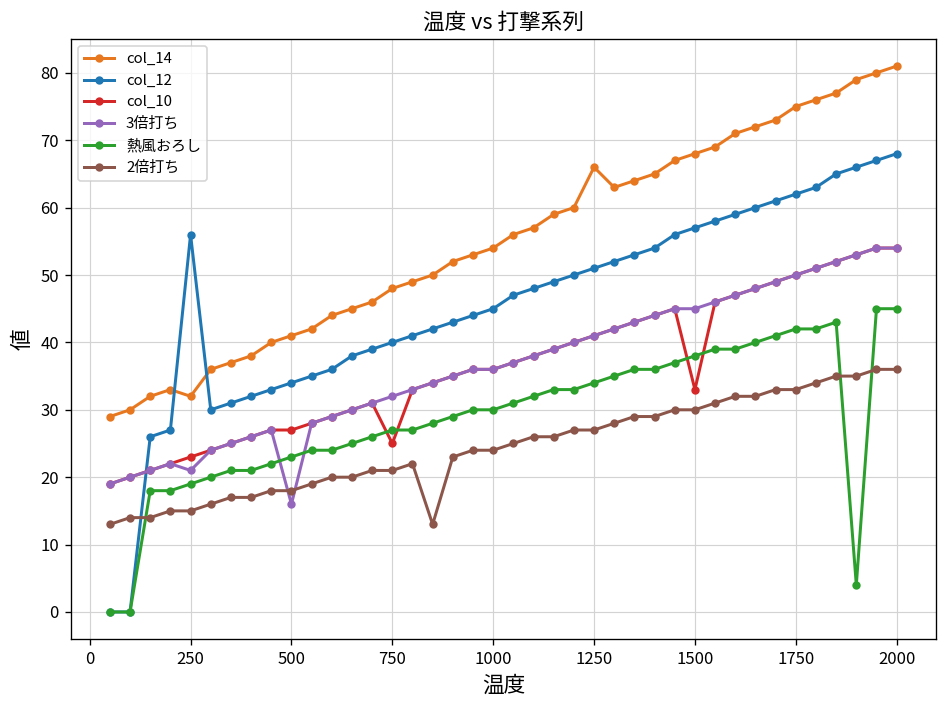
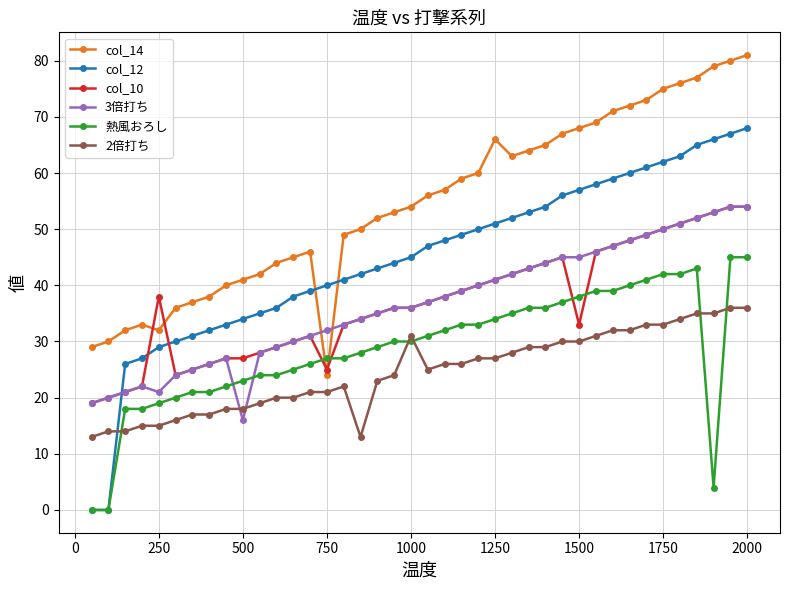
  {
    "col_14": {
      "250": 32,
      "500": 41,
-     "750": 48,
+     "750": 24,
      "1000": 54,
      "1250": 66,
      "1500": 68,
      "1750": 75,
      "2000": 81
    },
    "col_12": {
-     "250": 56,
+     "250": 29,
      "500": 34,
      "750": 40,
      "1000": 45,
      "1250": 51,
      "1500": 57,
      "1750": 62,
      "2000": 68
    },
    "col_10": {
-     "250": 23,
+     "250": 38,
      "500": 27,
      "750": 25,
      "1500": 33
    },
    "3倍打ち": {
      "250": 21,
      "500": 16,
      "750": 32,
      "1500": 45
    },
    "熱風おろし": {
      "250": 19,
      "500": 23,
      "750": 27,
      "1000": 30,
      "1250": 34,
      "1500": 38,
      "1750": 42,
      "2000": 45
    },
    "2倍打ち": {
      "250": 15,
      "500": 18,
      "750": 21,
-     "1000": 24,
+     "1000": 31,
      "1250": 27,
      "1500": 30,
      "1750": 33,
      "2000": 36
    }
  }
